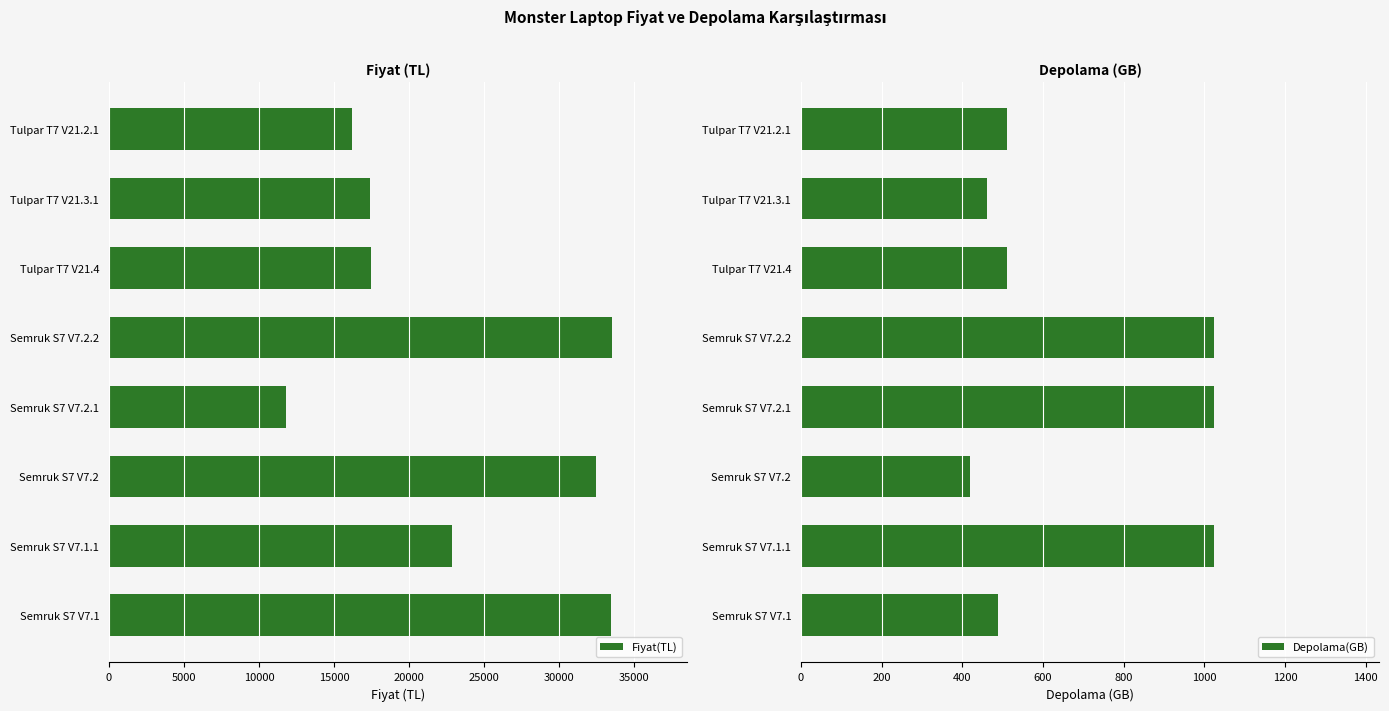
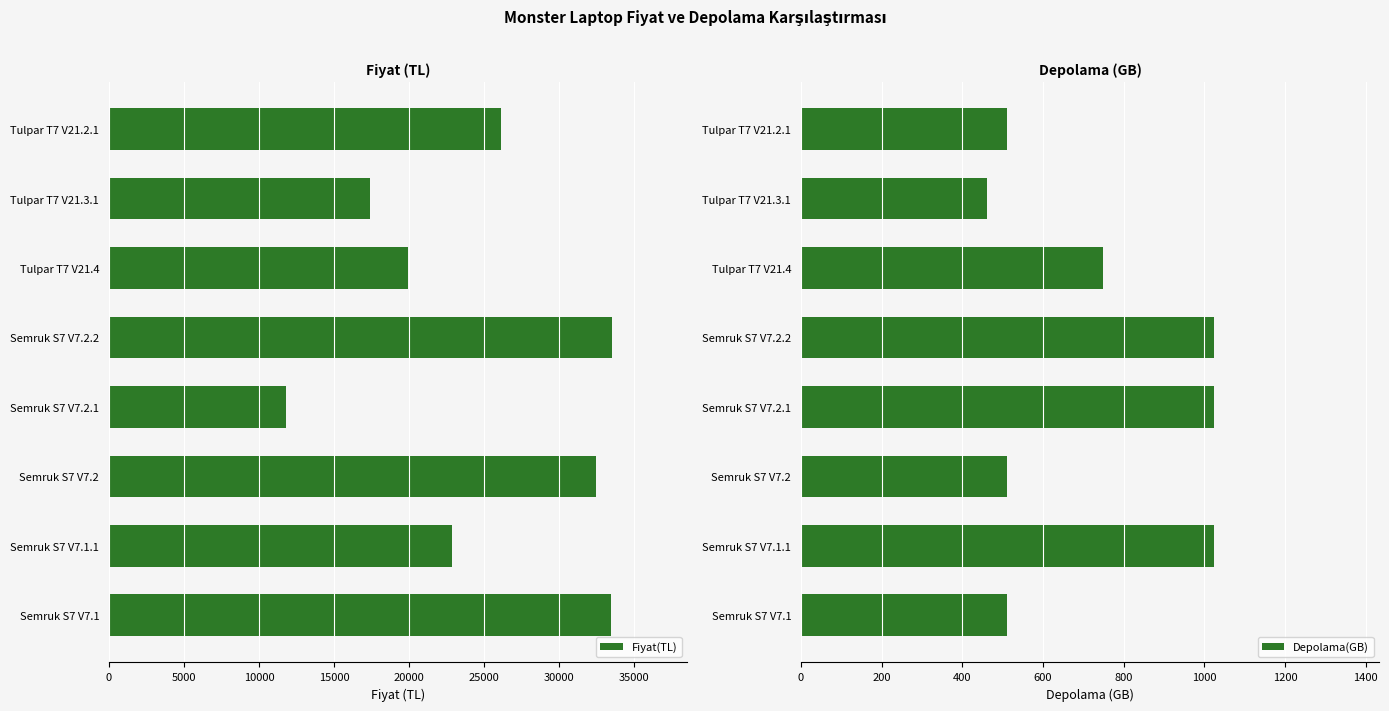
  {
    "Fiyat (TL)": {
-     "Tulpar T7 V21.2.1": 16200,
+     "Tulpar T7 V21.2.1": 26200,
      "Tulpar T7 V21.3.1": 17400,
-     "Tulpar T7 V21.4": 17500,
+     "Tulpar T7 V21.4": 19900,
      "Semruk S7 V7.2.2": 33500,
      "Semruk S7 V7.2.1": 11800,
      "Semruk S7 V7.2": 32400,
      "Semruk S7 V7.1.1": 22900,
      "Semruk S7 V7.1": 33400
    },
    "Depolama (GB)": {
      "Tulpar T7 V21.2.1": 510,
      "Tulpar T7 V21.3.1": 460,
-     "Tulpar T7 V21.4": 510,
+     "Tulpar T7 V21.4": 750,
      "Semruk S7 V7.2.2": 1020,
      "Semruk S7 V7.2.1": 1020,
-     "Semruk S7 V7.2": 420,
+     "Semruk S7 V7.2": 510,
      "Semruk S7 V7.1.1": 1020,
-     "Semruk S7 V7.1": 490
+     "Semruk S7 V7.1": 510
    }
  }
